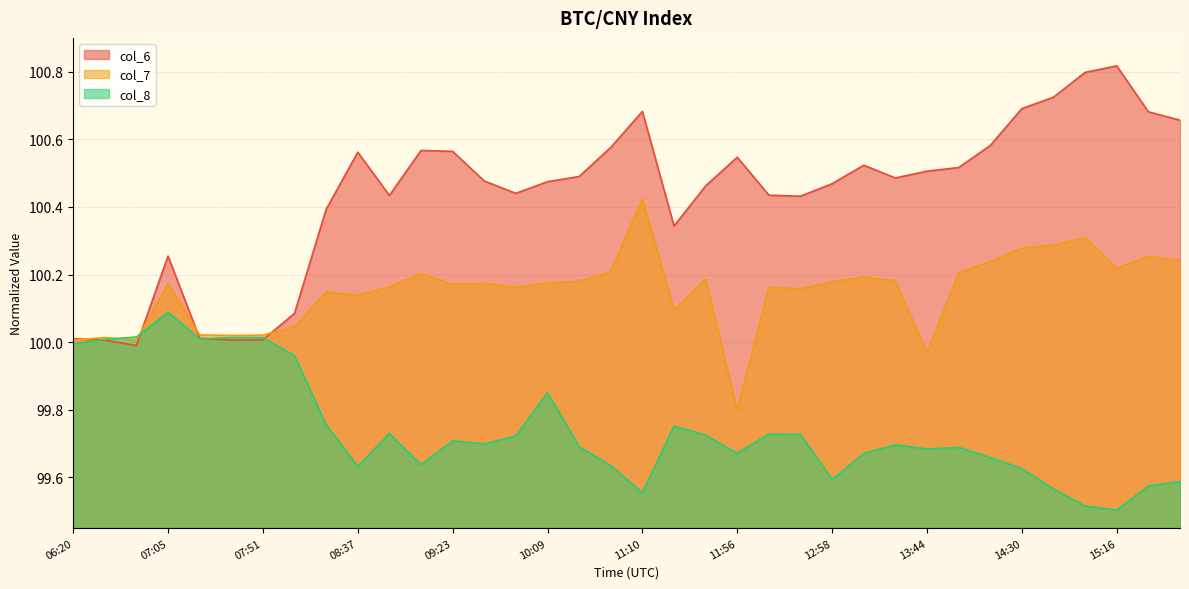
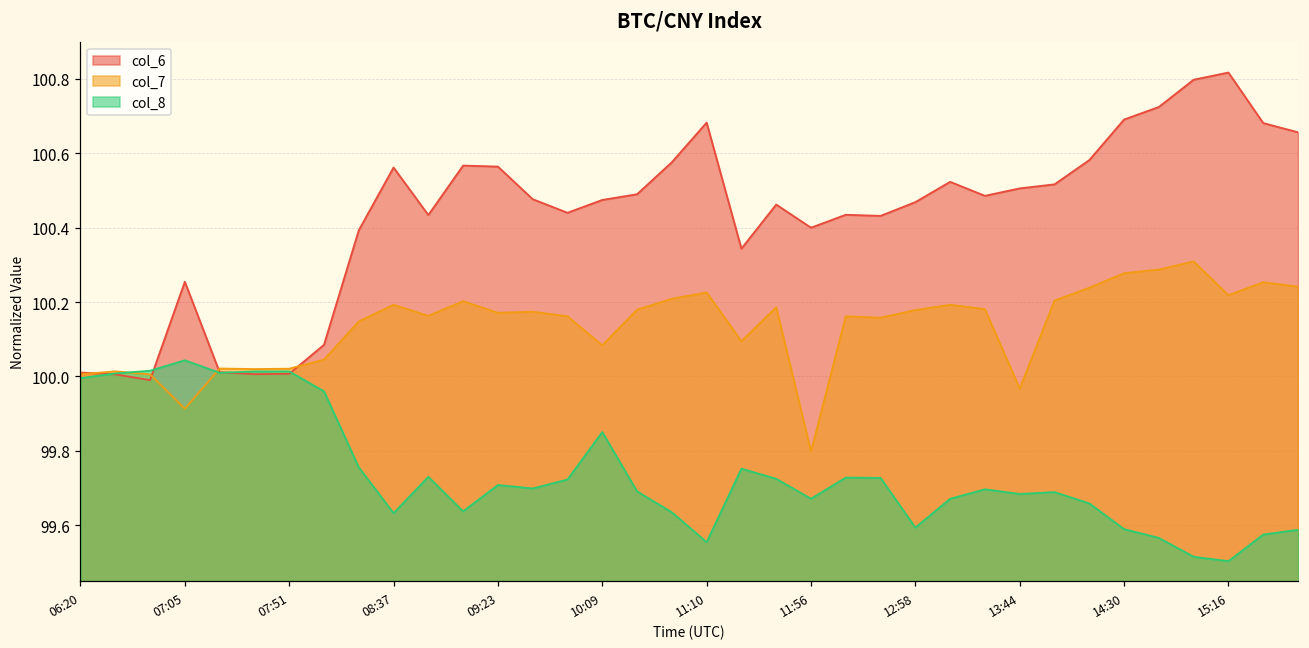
  {
    "col_6": {
      "07:05": 100.25,
      "08:37": 100.56,
      "09:23": 100.56,
      "10:09": 100.47,
      "11:10": 100.68,
-     "11:56": 100.55,
+     "11:56": 100.40,
      "12:58": 100.47,
      "13:44": 100.51,
      "14:30": 100.69,
      "15:16": 100.82
    },
    "col_7": {
-     "07:05": 100.17,
-     "08:37": 100.14,
+     "07:05": 99.91,
+     "08:37": 100.19,
      "09:23": 100.17,
-     "10:09": 100.18,
-     "11:10": 100.42,
+     "10:09": 100.08,
+     "11:10": 100.23,
      "11:56": 99.80,
      "12:58": 100.18,
      "13:44": 99.97,
      "14:30": 100.28,
      "15:16": 100.22
    },
    "col_8": {
      "06:20": 100.00,
-     "07:05": 100.09,
+     "07:05": 100.04,
      "08:37": 99.63,
      "09:23": 99.71,
      "10:09": 99.85,
      "11:10": 99.55,
      "11:56": 99.67,
      "12:58": 99.59,
      "13:44": 99.68,
-     "14:30": 99.63,
+     "14:30": 99.59,
      "15:16": 99.50
    }
  }
